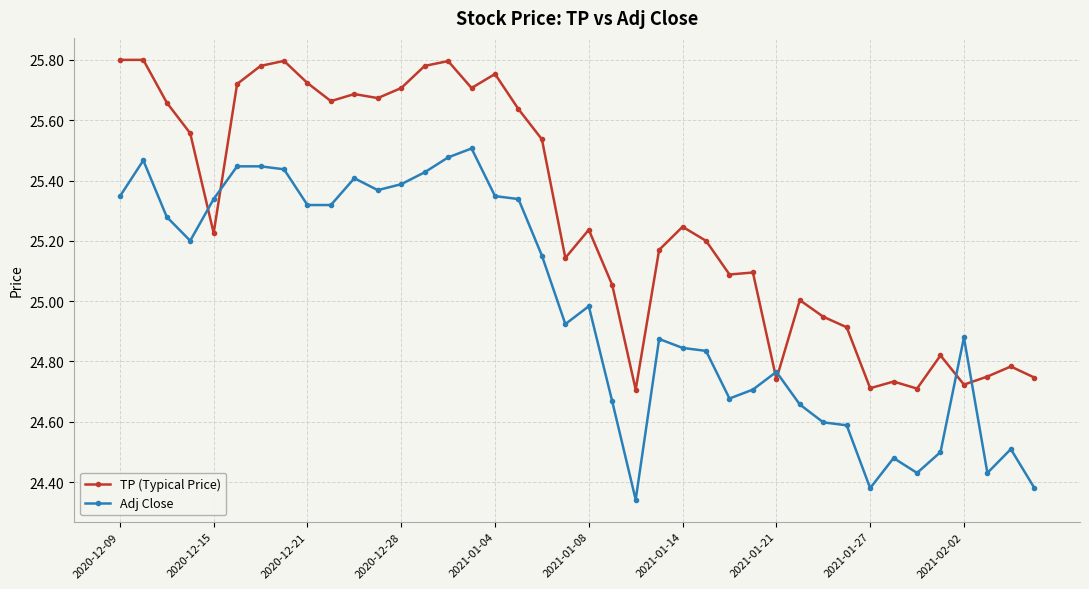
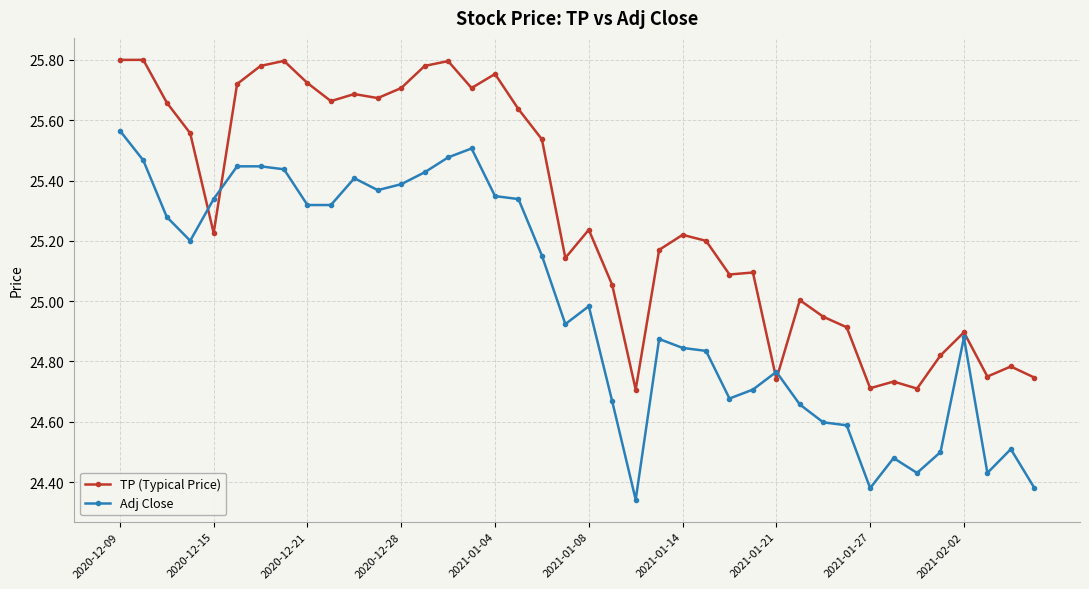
  {
    "TP (Typical Price)": {
      "2020-12-09": 25.80,
      "2020-12-15": 25.23,
      "2020-12-21": 25.72,
      "2020-12-28": 25.71,
      "2021-01-04": 25.75,
      "2021-01-08": 25.24,
-     "2021-01-14": 25.25,
+     "2021-01-14": 25.22,
      "2021-01-21": 24.74,
      "2021-01-27": 24.71,
-     "2021-02-02": 24.72
+     "2021-02-02": 24.90
    },
    "Adj Close": {
-     "2020-12-09": 25.35,
+     "2020-12-09": 25.57,
      "2020-12-15": 25.34,
      "2020-12-21": 25.32,
      "2020-12-28": 25.39,
      "2021-01-04": 25.35,
      "2021-01-08": 24.98,
      "2021-01-14": 24.84,
      "2021-01-21": 24.77,
      "2021-01-27": 24.38,
      "2021-02-02": 24.88
    }
  }
